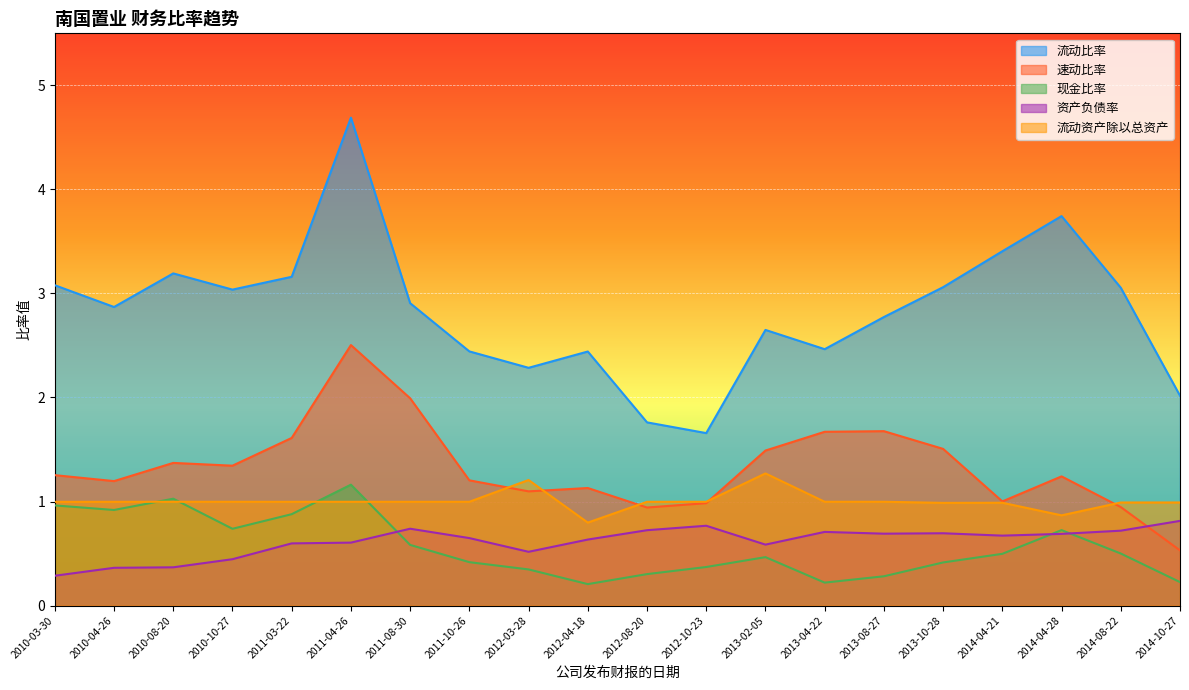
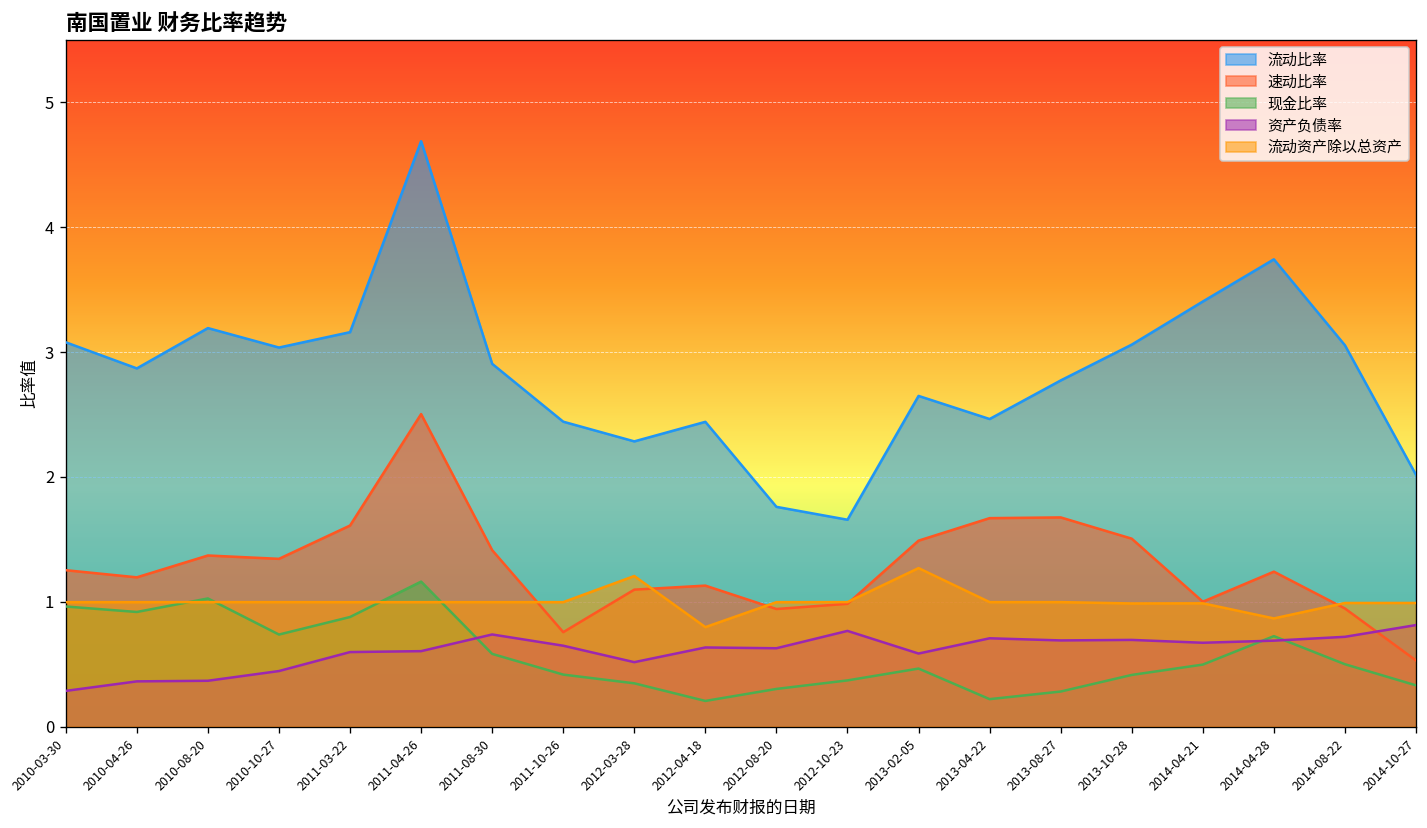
  {
    "流动比率": {
      "2010-03-30": 3.08,
      "2010-04-26": 2.87,
      "2010-08-20": 3.19,
      "2010-10-27": 3.04,
      "2011-03-22": 3.16,
      "2011-04-26": 4.69,
      "2011-08-30": 2.91,
      "2011-10-26": 2.44,
      "2012-03-28": 2.29,
      "2012-04-18": 2.44,
      "2012-08-20": 1.76,
      "2012-10-23": 1.66,
      "2013-02-05": 2.65,
      "2013-04-22": 2.46,
      "2013-08-27": 2.77,
      "2013-10-28": 3.06,
      "2014-04-21": 3.41,
      "2014-04-28": 3.74,
      "2014-08-22": 3.05,
      "2014-10-27": 2.02
    },
    "速动比率": {
      "2010-03-30": 1.25,
      "2010-04-26": 1.20,
      "2010-08-20": 1.37,
      "2010-10-27": 1.34,
      "2011-03-22": 1.61,
      "2011-04-26": 2.50,
-     "2011-08-30": 1.99,
-     "2011-10-26": 1.20,
+     "2011-08-30": 1.41,
+     "2011-10-26": 0.76,
      "2012-03-28": 1.10,
      "2012-04-18": 1.13,
      "2012-08-20": 0.94,
      "2013-02-05": 1.49,
      "2013-04-22": 1.67,
      "2013-08-27": 1.68,
      "2013-10-28": 1.51,
      "2014-04-28": 1.24,
      "2014-08-22": 0.95,
      "2014-10-27": 0.53
    },
    "现金比率": {
      "2010-03-30": 0.96,
      "2010-04-26": 0.92,
      "2010-08-20": 1.03,
      "2010-10-27": 0.74,
      "2011-03-22": 0.88,
      "2011-04-26": 1.16,
      "2011-08-30": 0.58,
      "2011-10-26": 0.42,
      "2012-03-28": 0.35,
      "2012-04-18": 0.21,
      "2012-08-20": 0.30,
      "2012-10-23": 0.37,
      "2013-02-05": 0.47,
      "2013-04-22": 0.22,
      "2013-08-27": 0.28,
      "2013-10-28": 0.41,
      "2014-04-21": 0.50,
      "2014-04-28": 0.73,
      "2014-08-22": 0.50,
-     "2014-10-27": 0.23
+     "2014-10-27": 0.33
    },
    "资产负债率": {
      "2010-03-30": 0.29,
      "2010-04-26": 0.36,
      "2010-08-20": 0.37,
      "2010-10-27": 0.45,
      "2011-03-22": 0.60,
      "2011-04-26": 0.60,
      "2011-08-30": 0.74,
      "2011-10-26": 0.65,
      "2012-03-28": 0.52,
      "2012-04-18": 0.63,
-     "2012-08-20": 0.72,
+     "2012-08-20": 0.63,
      "2012-10-23": 0.77,
      "2013-02-05": 0.59,
      "2013-04-22": 0.71,
      "2013-08-27": 0.69,
      "2013-10-28": 0.69,
      "2014-04-21": 0.67,
      "2014-04-28": 0.69,
      "2014-08-22": 0.72,
      "2014-10-27": 0.81
    },
    "流动资产除以总资产": {
      "2010-03-30": 1.00,
      "2010-04-26": 1.00,
      "2010-08-20": 1.00,
      "2010-10-27": 1.00,
      "2011-03-22": 1.00,
      "2011-04-26": 1.00,
      "2011-08-30": 1.00,
      "2011-10-26": 1.00,
      "2012-03-28": 1.21,
      "2012-04-18": 0.80,
      "2012-08-20": 1.00,
      "2013-02-05": 1.27,
      "2013-04-22": 1.00,
      "2013-08-27": 1.00,
      "2013-10-28": 0.99,
      "2014-04-28": 0.87,
      "2014-08-22": 0.99,
      "2014-10-27": 0.99
    }
  }
